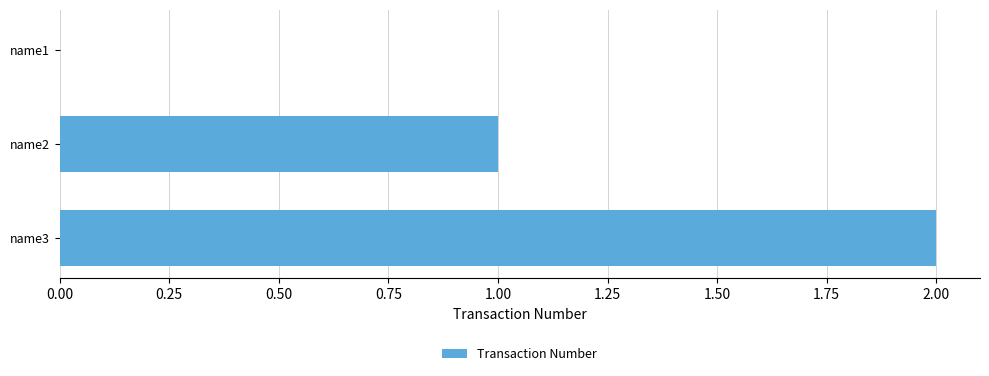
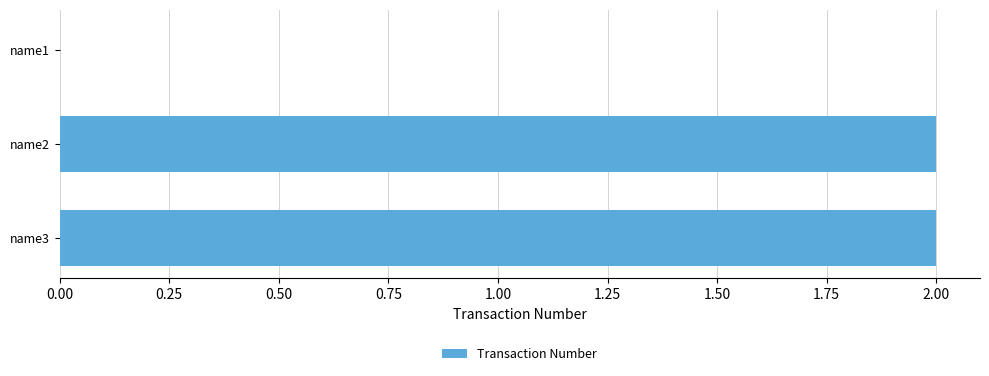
  {
    "name1": 0,
-   "name2": 1,
+   "name2": 2,
    "name3": 2
  }
